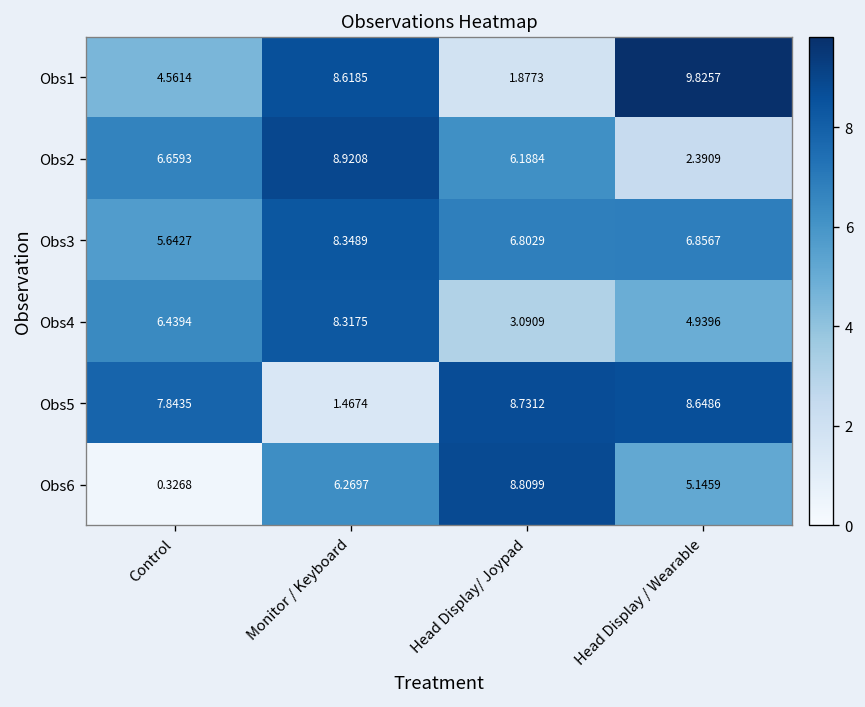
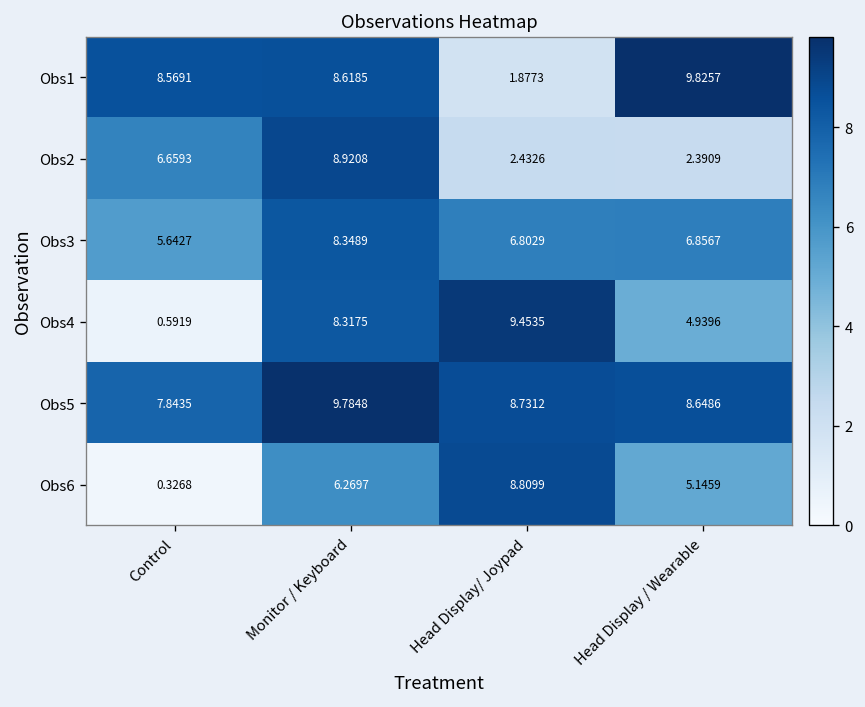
  {
    "Obs1": {
-     "Control": 4.5614,
+     "Control": 8.5691,
      "Monitor / Keyboard": 8.6185,
      "Head Display/ Joypad": 1.8773,
      "Head Display / Wearable": 9.8257
    },
    "Obs2": {
      "Control": 6.6593,
      "Monitor / Keyboard": 8.9208,
-     "Head Display/ Joypad": 6.1884,
+     "Head Display/ Joypad": 2.4326,
      "Head Display / Wearable": 2.3909
    },
    "Obs3": {
      "Control": 5.6427,
      "Monitor / Keyboard": 8.3489,
      "Head Display/ Joypad": 6.8029,
      "Head Display / Wearable": 6.8567
    },
    "Obs4": {
-     "Control": 6.4394,
+     "Control": 0.5919,
      "Monitor / Keyboard": 8.3175,
-     "Head Display/ Joypad": 3.0909,
+     "Head Display/ Joypad": 9.4535,
      "Head Display / Wearable": 4.9396
    },
    "Obs5": {
      "Control": 7.8435,
-     "Monitor / Keyboard": 1.4674,
+     "Monitor / Keyboard": 9.7848,
      "Head Display/ Joypad": 8.7312,
      "Head Display / Wearable": 8.6486
    },
    "Obs6": {
      "Control": 0.3268,
      "Monitor / Keyboard": 6.2697,
      "Head Display/ Joypad": 8.8099,
      "Head Display / Wearable": 5.1459
    }
  }
